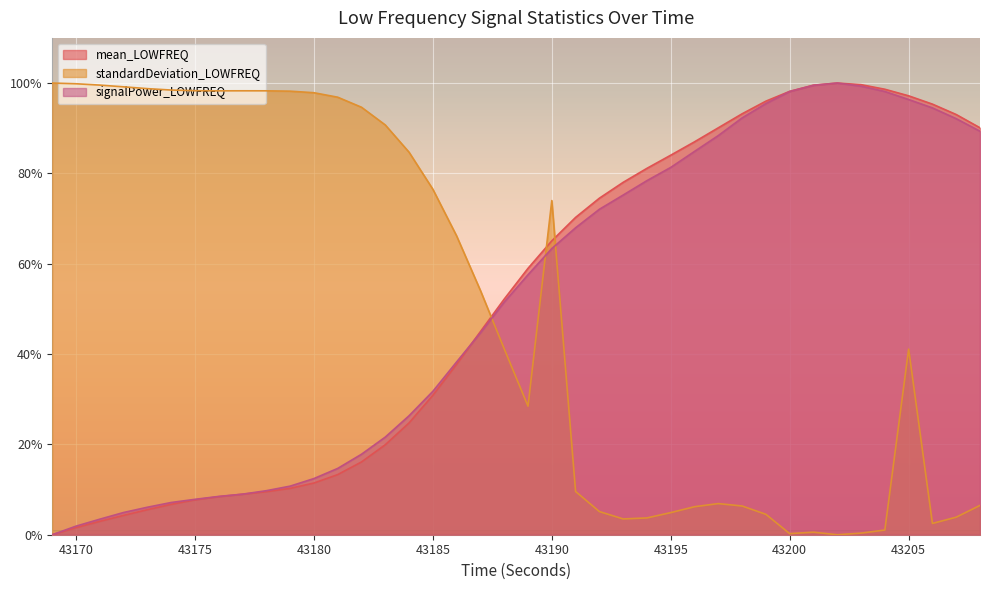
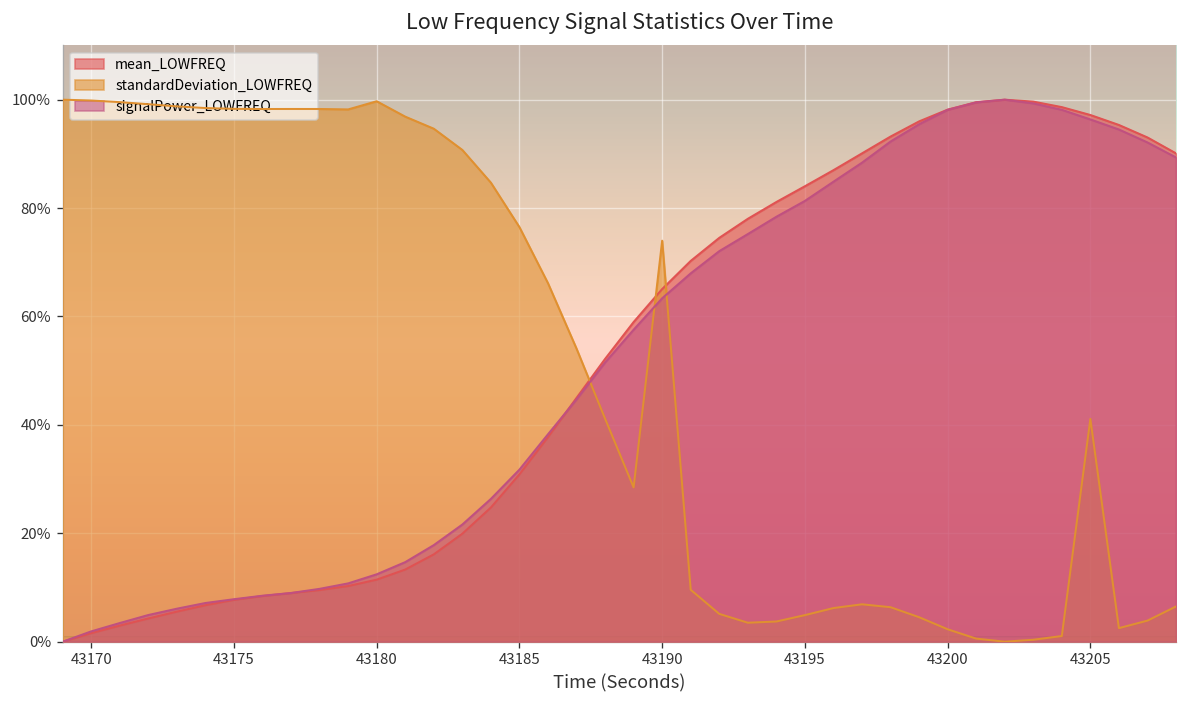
  {
    "standardDeviation_LOWFREQ": {
-     "43180": "98%",
+     "43180": "100%",
      "43185": "76%",
      "43190": "74%",
      "43195": "5%",
-     "43200": "0%",
+     "43200": "2%",
      "43205": "41%"
    }
  }
